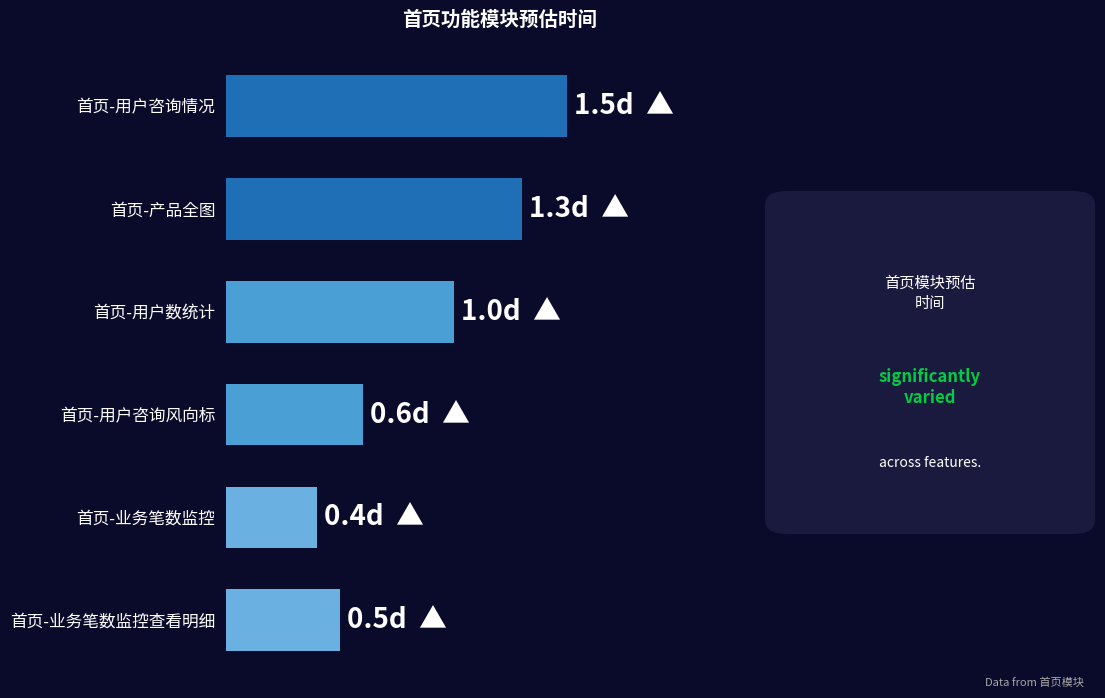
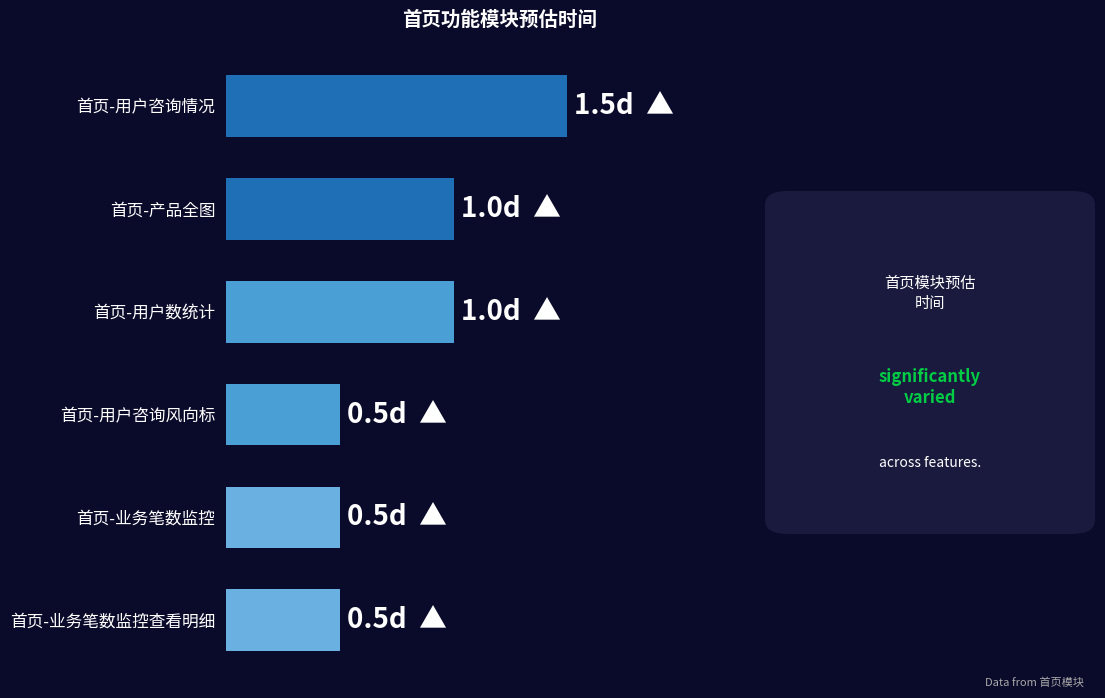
  {
    "首页-用户咨询情况": "1.5d",
-   "首页-产品全图": "1.3d",
+   "首页-产品全图": "1.0d",
    "首页-用户数统计": "1.0d",
-   "首页-用户咨询风向标": "0.6d",
-   "首页-业务笔数监控": "0.4d",
+   "首页-用户咨询风向标": "0.5d",
+   "首页-业务笔数监控": "0.5d",
    "首页-业务笔数监控查看明细": "0.5d"
  }
